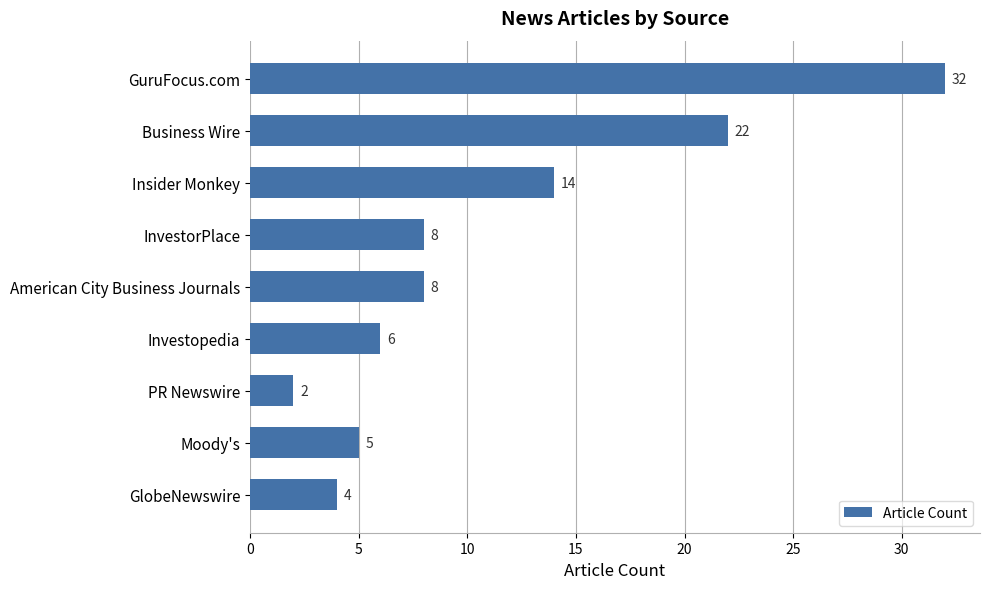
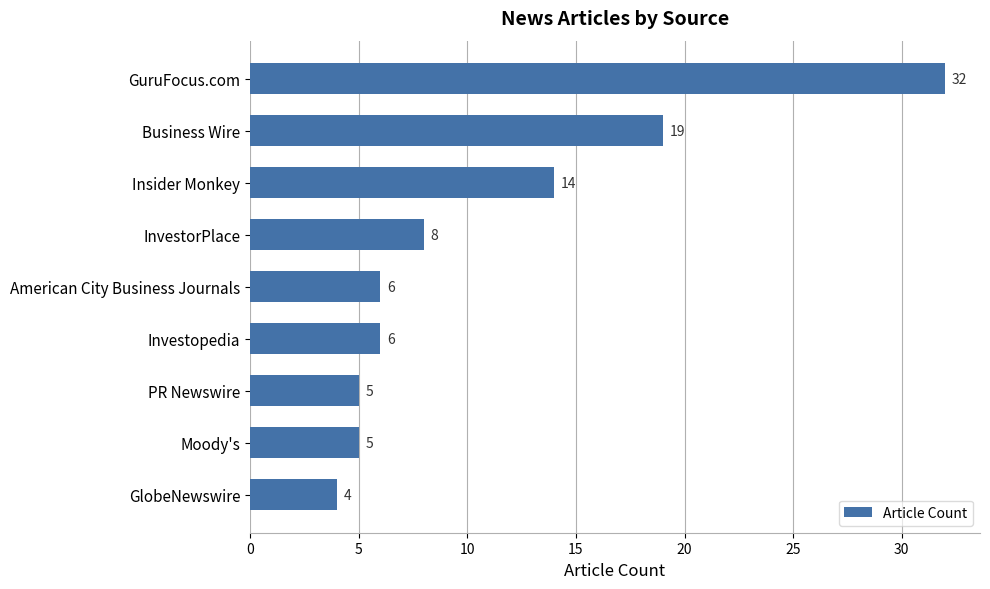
  {
    "GuruFocus.com": 32,
-   "Business Wire": 22,
+   "Business Wire": 19,
    "Insider Monkey": 14,
    "InvestorPlace": 8,
-   "American City Business Journals": 8,
+   "American City Business Journals": 6,
    "Investopedia": 6,
-   "PR Newswire": 2,
+   "PR Newswire": 5,
    "Moody's": 5,
    "GlobeNewswire": 4
  }
